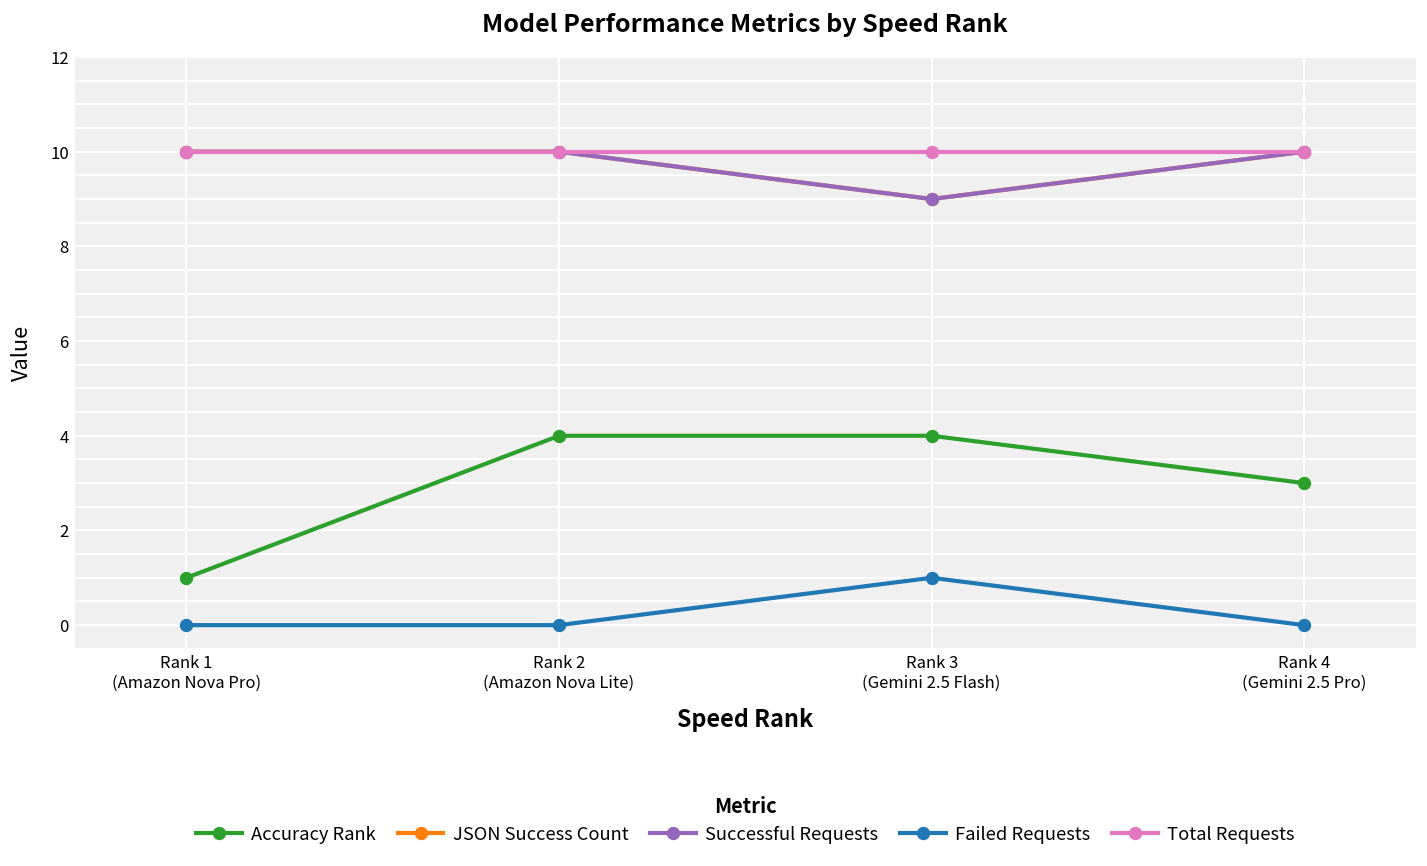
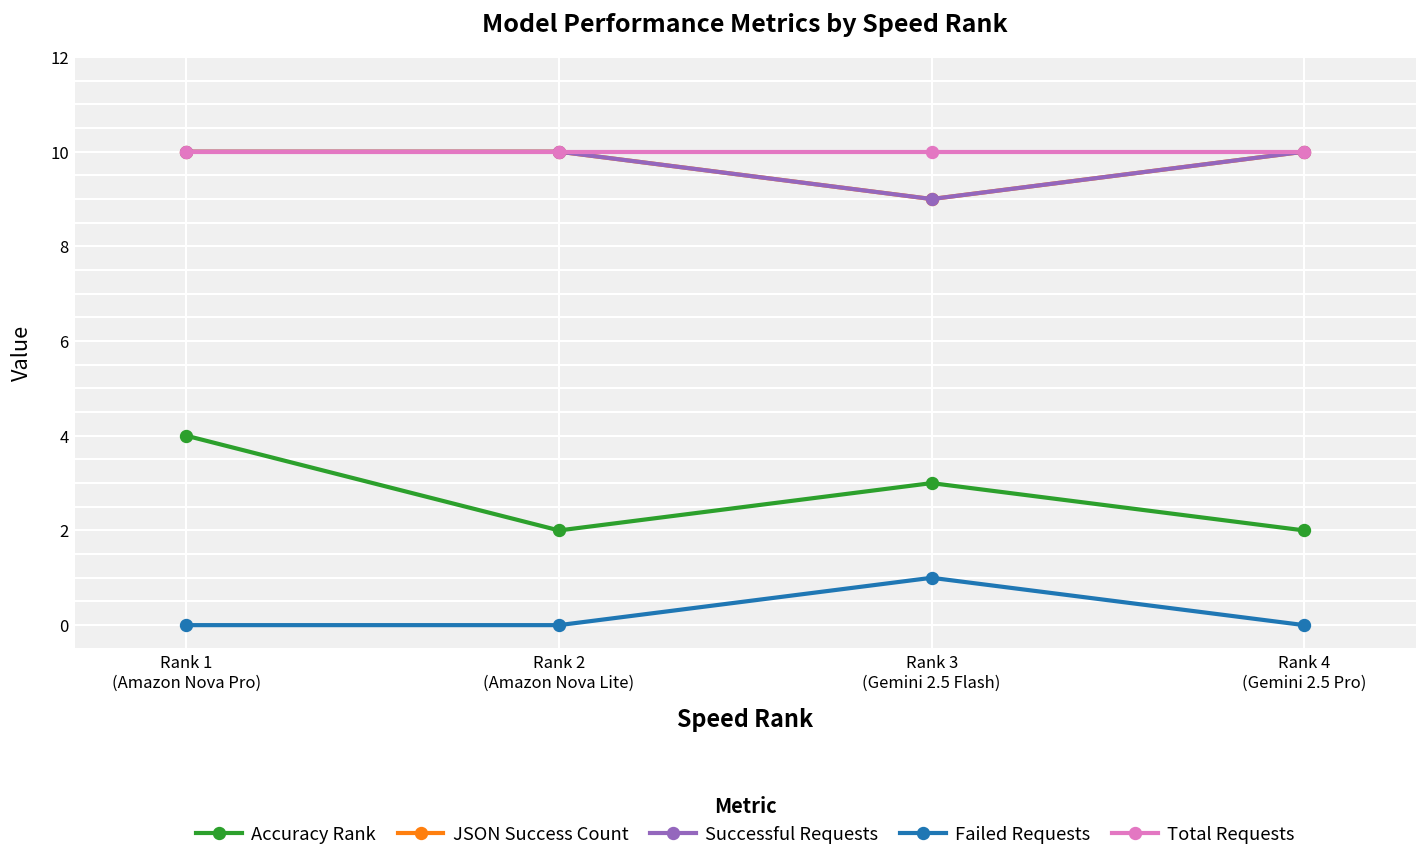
  {
    "Accuracy Rank": {
-     "Rank 1 (Amazon Nova Pro)": 1,
-     "Rank 2 (Amazon Nova Lite)": 4,
-     "Rank 3 (Gemini 2.5 Flash)": 4,
-     "Rank 4 (Gemini 2.5 Pro)": 3
+     "Rank 1 (Amazon Nova Pro)": 4,
+     "Rank 2 (Amazon Nova Lite)": 2,
+     "Rank 3 (Gemini 2.5 Flash)": 3,
+     "Rank 4 (Gemini 2.5 Pro)": 2
    },
    "Successful Requests": {
      "Rank 3 (Gemini 2.5 Flash)": 9
    },
    "Failed Requests": {
      "Rank 1 (Amazon Nova Pro)": 0,
      "Rank 2 (Amazon Nova Lite)": 0,
      "Rank 3 (Gemini 2.5 Flash)": 1,
      "Rank 4 (Gemini 2.5 Pro)": 0
    },
    "Total Requests": {
      "Rank 3 (Gemini 2.5 Flash)": 10
    }
  }
